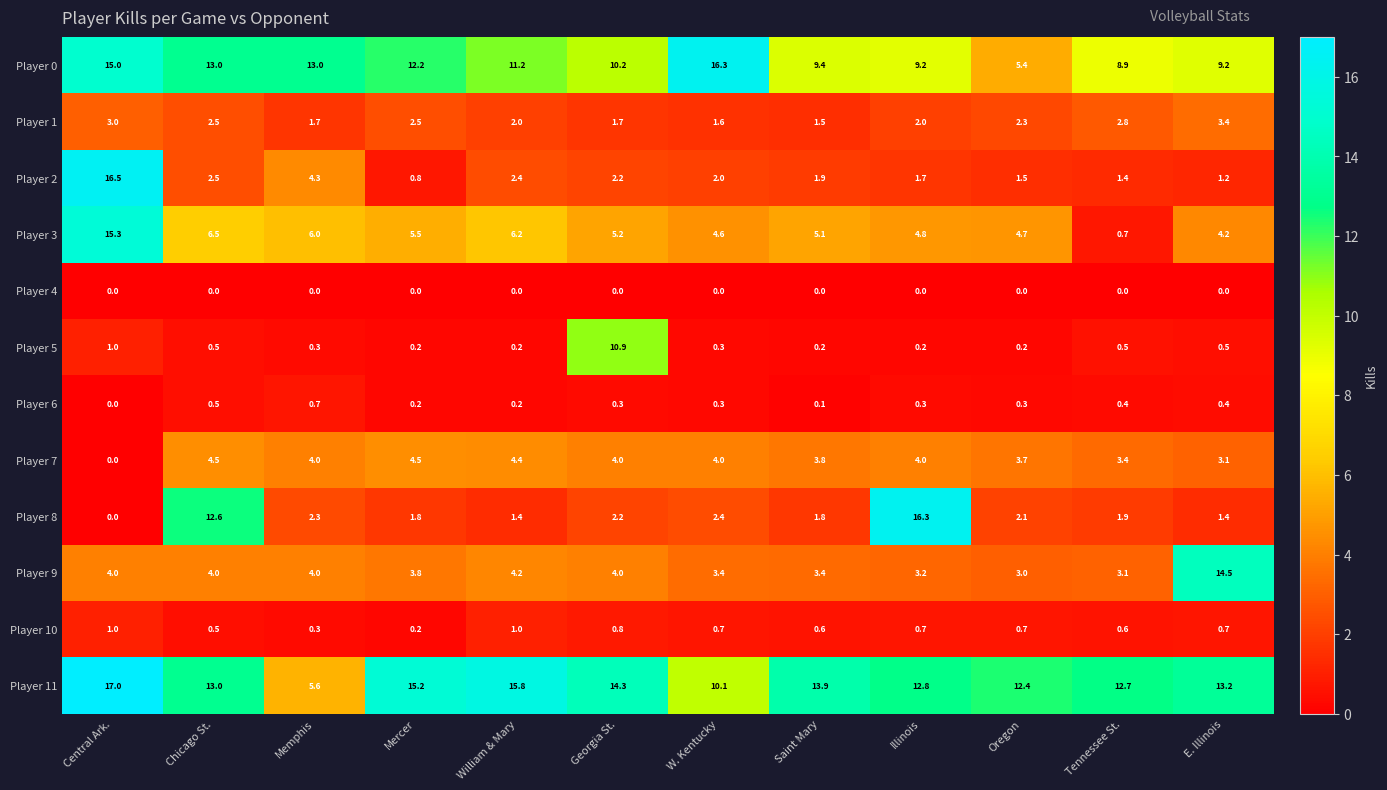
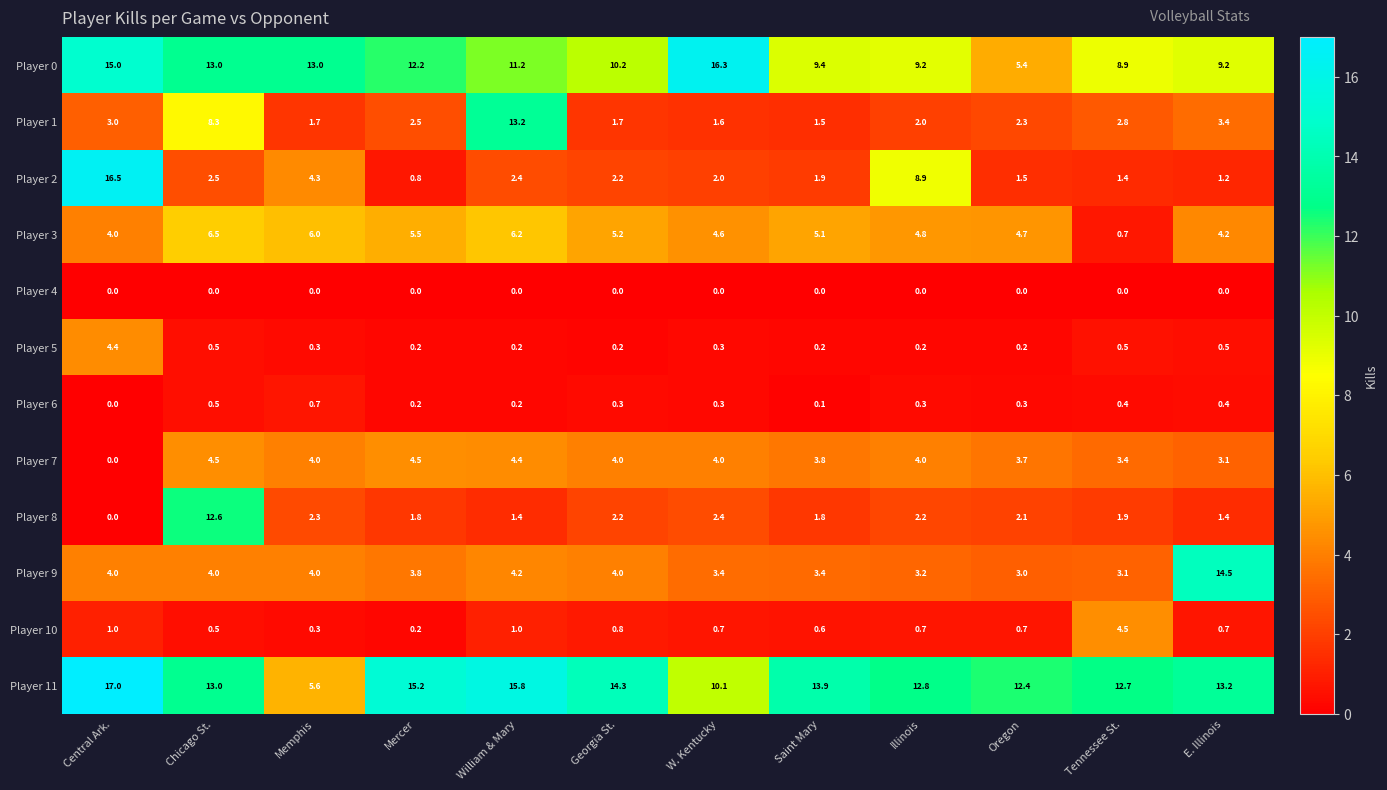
  {
    "Player 0": {
      "Central Ark.": 15.0,
      "Chicago St.": 13.0,
      "Memphis": 13.0,
      "Mercer": 12.2,
      "William & Mary": 11.2,
      "Georgia St.": 10.2,
      "W. Kentucky": 16.3,
      "Saint Mary": 9.4,
      "Illinois": 9.2,
      "Oregon": 5.4,
      "Tennessee St.": 8.9,
      "E. Illinois": 9.2
    },
    "Player 1": {
      "Central Ark.": 3.0,
-     "Chicago St.": 2.5,
+     "Chicago St.": 8.3,
      "Memphis": 1.7,
      "Mercer": 2.5,
-     "William & Mary": 2.0,
+     "William & Mary": 13.2,
      "Georgia St.": 1.7,
      "W. Kentucky": 1.6,
      "Saint Mary": 1.5,
      "Illinois": 2.0,
      "Oregon": 2.3,
      "Tennessee St.": 2.8,
      "E. Illinois": 3.4
    },
    "Player 2": {
      "Central Ark.": 16.5,
      "Chicago St.": 2.5,
      "Memphis": 4.3,
      "Mercer": 0.8,
      "William & Mary": 2.4,
      "Georgia St.": 2.2,
      "W. Kentucky": 2.0,
      "Saint Mary": 1.9,
-     "Illinois": 1.7,
+     "Illinois": 8.9,
      "Oregon": 1.5,
      "Tennessee St.": 1.4,
      "E. Illinois": 1.2
    },
    "Player 3": {
-     "Central Ark.": 15.3,
+     "Central Ark.": 4.0,
      "Chicago St.": 6.5,
      "Memphis": 6.0,
      "Mercer": 5.5,
      "William & Mary": 6.2,
      "Georgia St.": 5.2,
      "W. Kentucky": 4.6,
      "Saint Mary": 5.1,
      "Illinois": 4.8,
      "Oregon": 4.7,
      "Tennessee St.": 0.7,
      "E. Illinois": 4.2
    },
    "Player 4": {
      "Central Ark.": 0.0,
      "Chicago St.": 0.0,
      "Memphis": 0.0,
      "Mercer": 0.0,
      "William & Mary": 0.0,
      "Georgia St.": 0.0,
      "W. Kentucky": 0.0,
      "Saint Mary": 0.0,
      "Illinois": 0.0,
      "Oregon": 0.0,
      "Tennessee St.": 0.0,
      "E. Illinois": 0.0
    },
    "Player 5": {
-     "Central Ark.": 1.0,
+     "Central Ark.": 4.4,
      "Chicago St.": 0.5,
      "Memphis": 0.3,
      "Mercer": 0.2,
      "William & Mary": 0.2,
-     "Georgia St.": 10.9,
+     "Georgia St.": 0.2,
      "W. Kentucky": 0.3,
      "Saint Mary": 0.2,
      "Illinois": 0.2,
      "Oregon": 0.2,
      "Tennessee St.": 0.5,
      "E. Illinois": 0.5
    },
    "Player 6": {
      "Central Ark.": 0.0,
      "Chicago St.": 0.5,
      "Memphis": 0.7,
      "Mercer": 0.2,
      "William & Mary": 0.2,
      "Georgia St.": 0.3,
      "W. Kentucky": 0.3,
      "Saint Mary": 0.1,
      "Illinois": 0.3,
      "Oregon": 0.3,
      "Tennessee St.": 0.4,
      "E. Illinois": 0.4
    },
    "Player 7": {
      "Central Ark.": 0.0,
      "Chicago St.": 4.5,
      "Memphis": 4.0,
      "Mercer": 4.5,
      "William & Mary": 4.4,
      "Georgia St.": 4.0,
      "W. Kentucky": 4.0,
      "Saint Mary": 3.8,
      "Illinois": 4.0,
      "Oregon": 3.7,
      "Tennessee St.": 3.4,
      "E. Illinois": 3.1
    },
    "Player 8": {
      "Central Ark.": 0.0,
      "Chicago St.": 12.6,
      "Memphis": 2.3,
      "Mercer": 1.8,
      "William & Mary": 1.4,
      "Georgia St.": 2.2,
      "W. Kentucky": 2.4,
      "Saint Mary": 1.8,
-     "Illinois": 16.3,
+     "Illinois": 2.2,
      "Oregon": 2.1,
      "Tennessee St.": 1.9,
      "E. Illinois": 1.4
    },
    "Player 9": {
      "Central Ark.": 4.0,
      "Chicago St.": 4.0,
      "Memphis": 4.0,
      "Mercer": 3.8,
      "William & Mary": 4.2,
      "Georgia St.": 4.0,
      "W. Kentucky": 3.4,
      "Saint Mary": 3.4,
      "Illinois": 3.2,
      "Oregon": 3.0,
      "Tennessee St.": 3.1,
      "E. Illinois": 14.5
    },
    "Player 10": {
      "Central Ark.": 1.0,
      "Chicago St.": 0.5,
      "Memphis": 0.3,
      "Mercer": 0.2,
      "William & Mary": 1.0,
      "Georgia St.": 0.8,
      "W. Kentucky": 0.7,
      "Saint Mary": 0.6,
      "Illinois": 0.7,
      "Oregon": 0.7,
-     "Tennessee St.": 0.6,
+     "Tennessee St.": 4.5,
      "E. Illinois": 0.7
    },
    "Player 11": {
      "Central Ark.": 17.0,
      "Chicago St.": 13.0,
      "Memphis": 5.6,
      "Mercer": 15.2,
      "William & Mary": 15.8,
      "Georgia St.": 14.3,
      "W. Kentucky": 10.1,
      "Saint Mary": 13.9,
      "Illinois": 12.8,
      "Oregon": 12.4,
      "Tennessee St.": 12.7,
      "E. Illinois": 13.2
    }
  }
